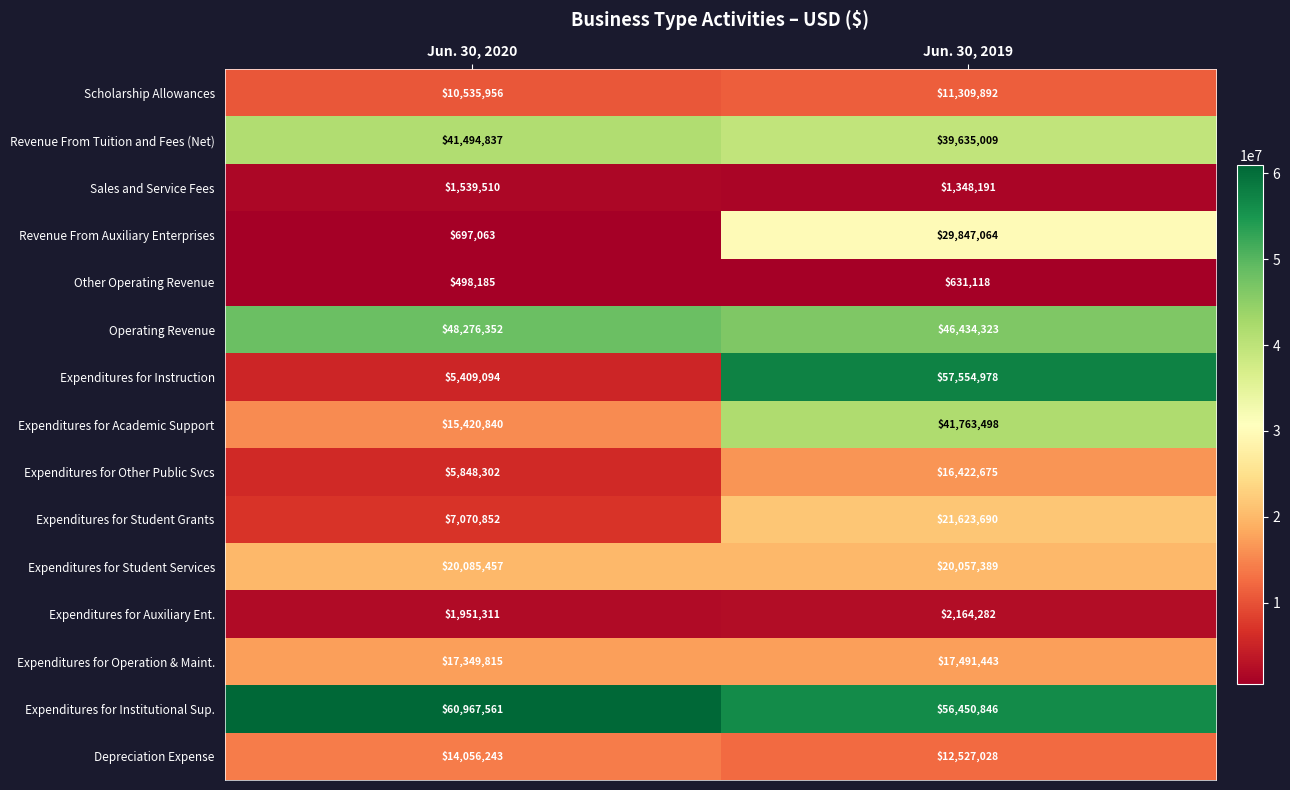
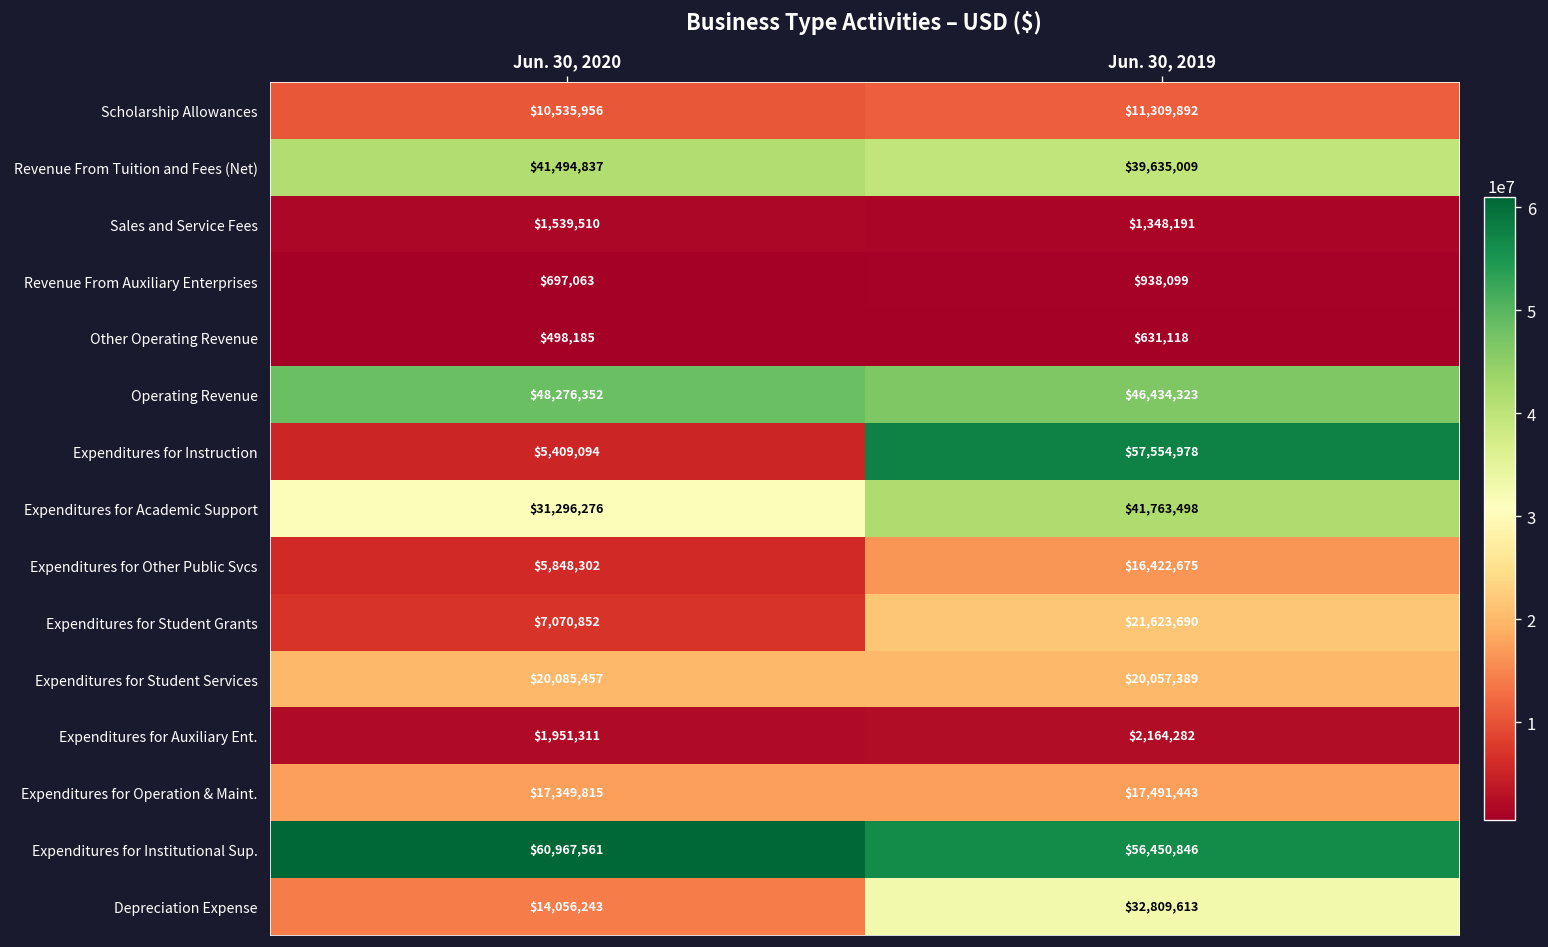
  {
    "Scholarship Allowances": {
      "Jun. 30, 2020": "$10,535,956",
      "Jun. 30, 2019": "$11,309,892"
    },
    "Revenue From Tuition and Fees (Net)": {
      "Jun. 30, 2020": "$41,494,837",
      "Jun. 30, 2019": "$39,635,009"
    },
    "Sales and Service Fees": {
      "Jun. 30, 2020": "$1,539,510",
      "Jun. 30, 2019": "$1,348,191"
    },
    "Revenue From Auxiliary Enterprises": {
      "Jun. 30, 2020": "$697,063",
-     "Jun. 30, 2019": "$29,847,064"
+     "Jun. 30, 2019": "$938,099"
    },
    "Other Operating Revenue": {
      "Jun. 30, 2020": "$498,185",
      "Jun. 30, 2019": "$631,118"
    },
    "Operating Revenue": {
      "Jun. 30, 2020": "$48,276,352",
      "Jun. 30, 2019": "$46,434,323"
    },
    "Expenditures for Instruction": {
      "Jun. 30, 2020": "$5,409,094",
      "Jun. 30, 2019": "$57,554,978"
    },
    "Expenditures for Academic Support": {
-     "Jun. 30, 2020": "$15,420,840",
+     "Jun. 30, 2020": "$31,296,276",
      "Jun. 30, 2019": "$41,763,498"
    },
    "Expenditures for Other Public Svcs": {
      "Jun. 30, 2020": "$5,848,302",
      "Jun. 30, 2019": "$16,422,675"
    },
    "Expenditures for Student Grants": {
      "Jun. 30, 2020": "$7,070,852",
      "Jun. 30, 2019": "$21,623,690"
    },
    "Expenditures for Student Services": {
      "Jun. 30, 2020": "$20,085,457",
      "Jun. 30, 2019": "$20,057,389"
    },
    "Expenditures for Auxiliary Ent.": {
      "Jun. 30, 2020": "$1,951,311",
      "Jun. 30, 2019": "$2,164,282"
    },
    "Expenditures for Operation & Maint.": {
      "Jun. 30, 2020": "$17,349,815",
      "Jun. 30, 2019": "$17,491,443"
    },
    "Expenditures for Institutional Sup.": {
      "Jun. 30, 2020": "$60,967,561",
      "Jun. 30, 2019": "$56,450,846"
    },
    "Depreciation Expense": {
      "Jun. 30, 2020": "$14,056,243",
-     "Jun. 30, 2019": "$12,527,028"
+     "Jun. 30, 2019": "$32,809,613"
    }
  }
